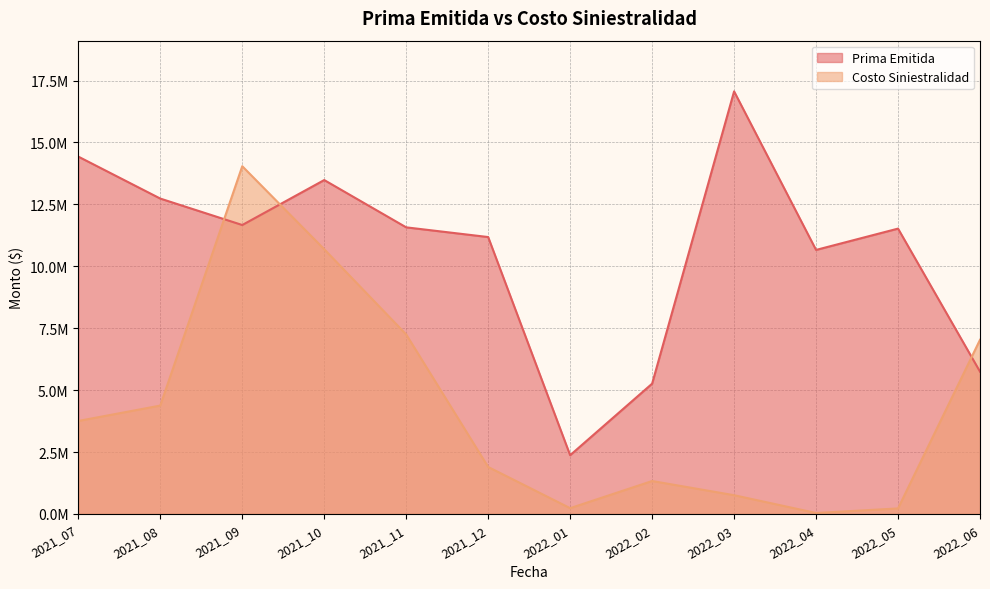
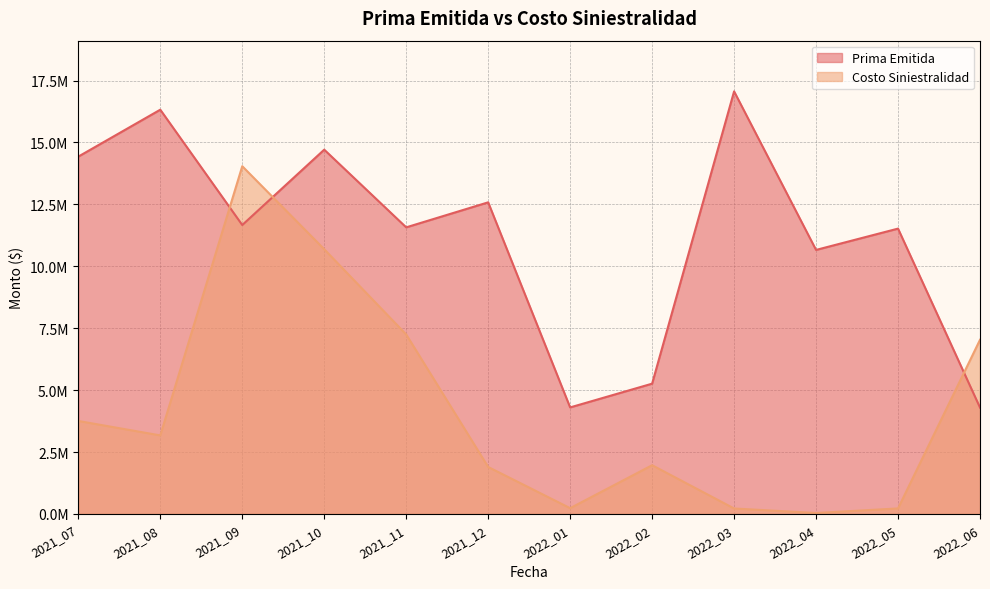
  {
    "Prima Emitida": {
      "2021_07": 14400000,
-     "2021_08": 12700000,
+     "2021_08": 16300000,
      "2021_09": 11700000,
-     "2021_10": 13500000,
+     "2021_10": 14700000,
      "2021_11": 11600000,
-     "2021_12": 11200000,
-     "2022_01": 2400000,
+     "2021_12": 12600000,
+     "2022_01": 4300000,
      "2022_02": 5300000,
      "2022_03": 17100000,
      "2022_04": 10700000,
      "2022_05": 11500000,
-     "2022_06": 5700000
+     "2022_06": 4300000
    },
    "Costo Siniestralidad": {
      "2021_07": 3800000,
-     "2021_08": 4400000,
+     "2021_08": 3200000,
      "2021_09": 14000000,
      "2021_10": 10700000,
      "2021_11": 7200000,
      "2021_12": 1900000,
      "2022_01": 200000,
-     "2022_02": 1300000,
-     "2022_03": 800000,
+     "2022_02": 2000000,
+     "2022_03": 200000,
      "2022_04": 0,
      "2022_05": 200000,
      "2022_06": 7000000
    }
  }
